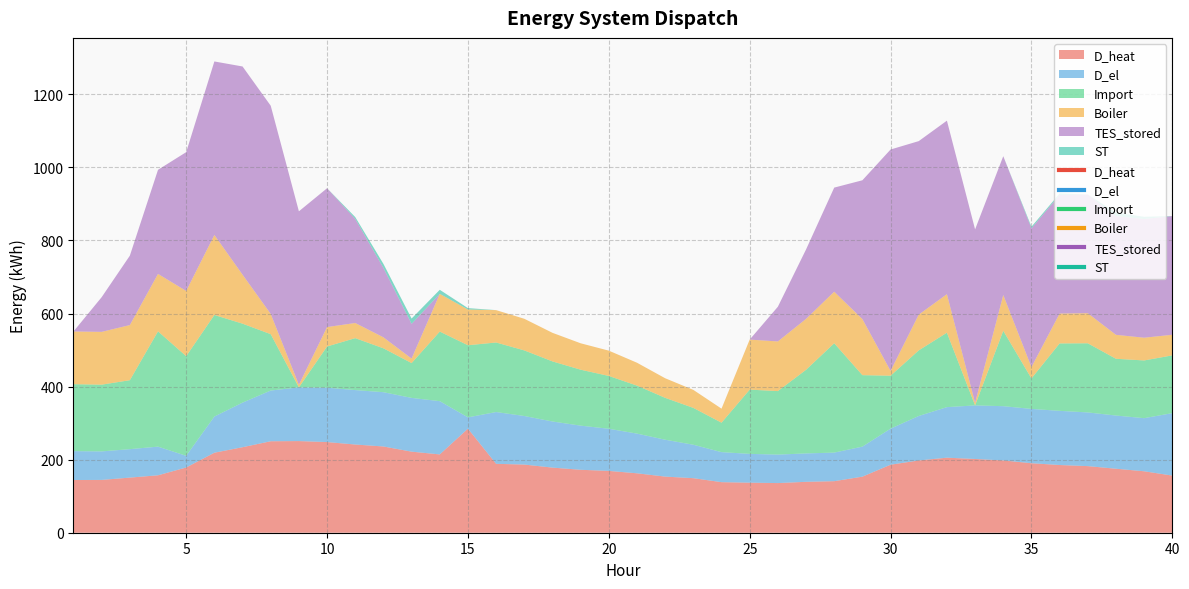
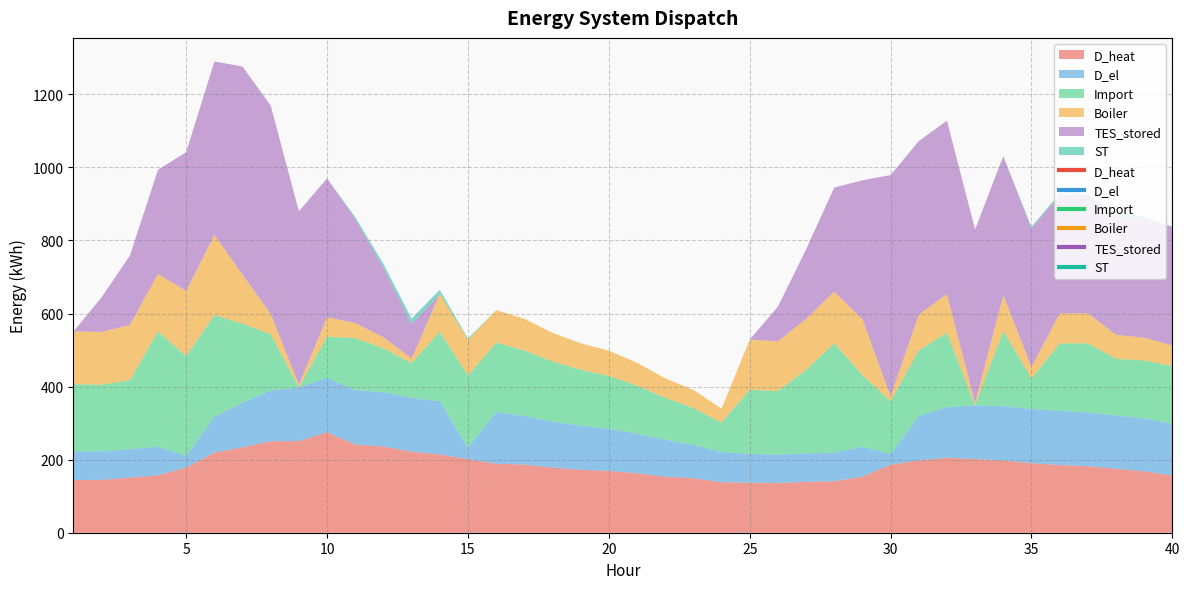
  {
    "D_heat": {
      "5": 180,
-     "10": 250,
-     "15": 280,
+     "10": 280,
+     "15": 200,
      "20": 170,
      "25": 140,
      "30": 190,
      "35": 190,
      "40": 160
    },
    "D_el": {
      "5": 30,
      "10": 150,
      "15": 30,
      "20": 120,
      "25": 80,
-     "30": 100,
+     "30": 30,
      "35": 150,
-     "40": 170
+     "40": 140
    },
    "Boiler": {
      "5": 180,
      "10": 50,
      "30": 10,
      "35": 30,
      "40": 60
    }
  }
